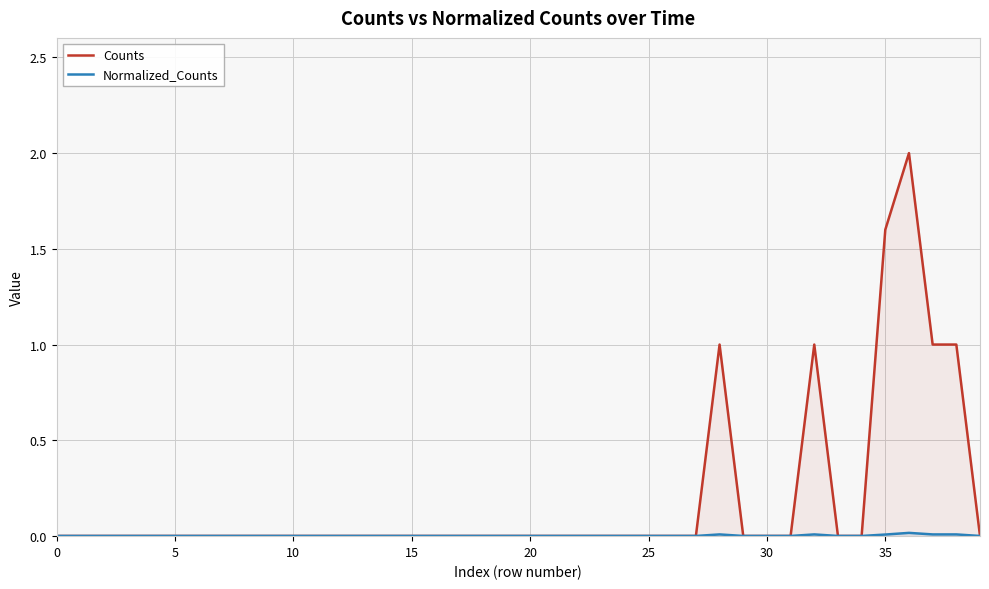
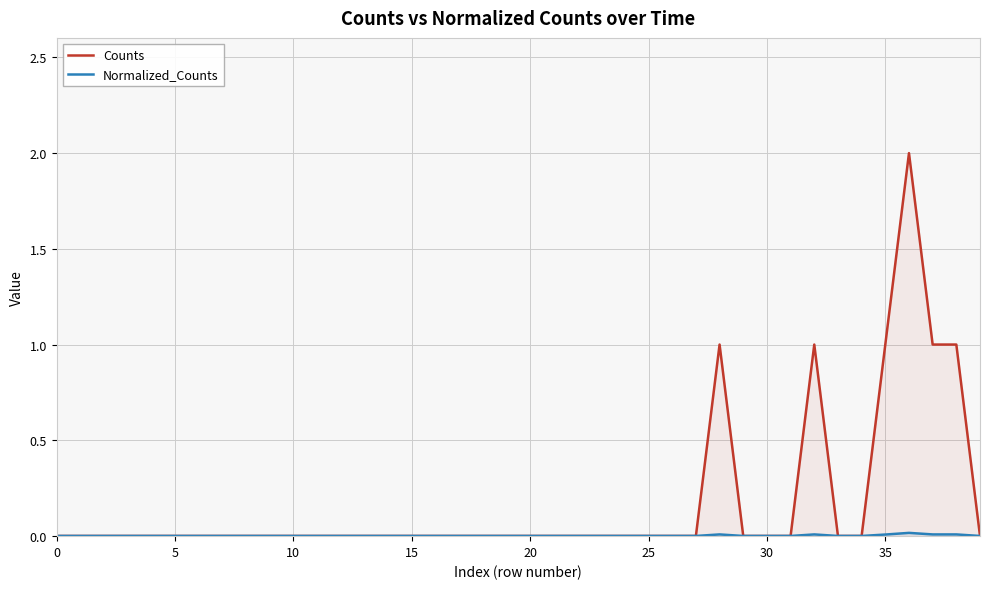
  {
    "Counts": {
-     "35": 1.6
+     "35": 1.0
    },
    "Normalized_Counts": {
      "35": 0.0
    }
  }
